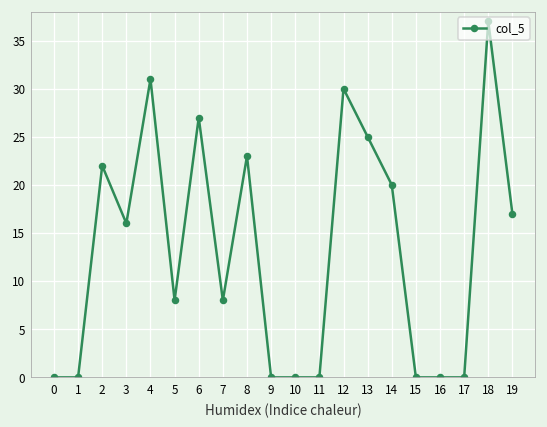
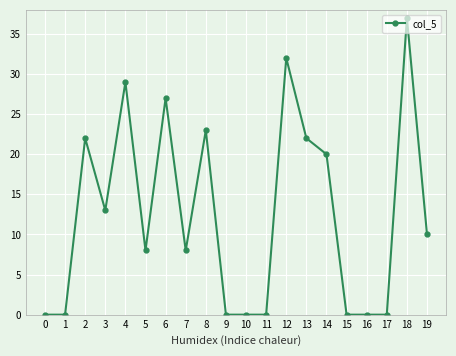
  {
    "0": 0,
    "1": 0,
    "2": 22,
-   "3": 16,
-   "4": 31,
+   "3": 13,
+   "4": 29,
    "5": 8,
    "6": 27,
    "7": 8,
    "8": 23,
    "9": 0,
    "10": 0,
    "11": 0,
-   "12": 30,
-   "13": 25,
+   "12": 32,
+   "13": 22,
    "14": 20,
    "15": 0,
    "16": 0,
    "17": 0,
-   "19": 17
+   "19": 10
  }
